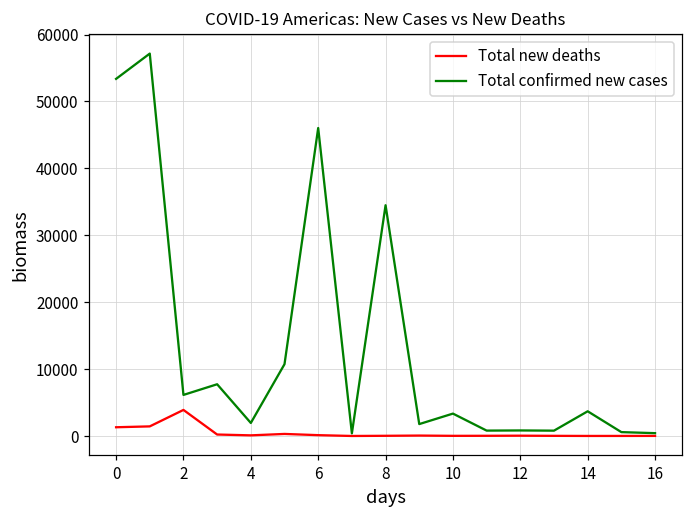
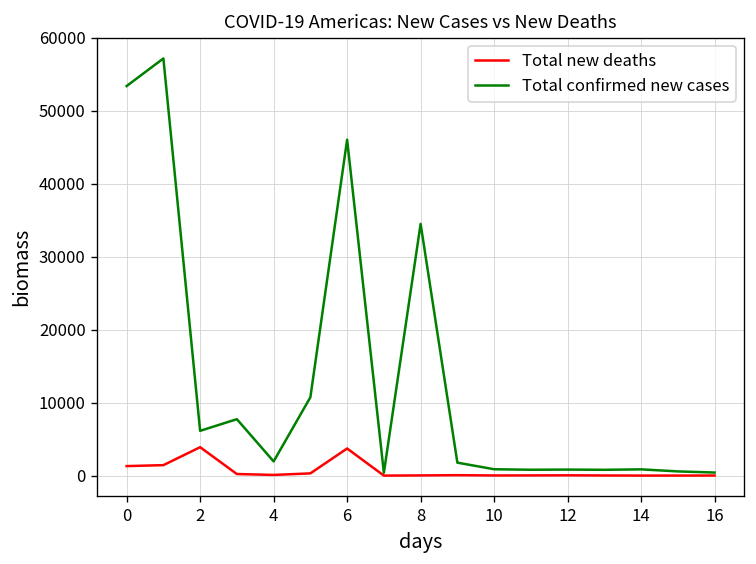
  {
    "Total new deaths": {
      "0": 1000,
      "2": 4000,
      "4": 0,
-     "6": 0,
+     "6": 4000,
      "8": 0,
      "10": 0,
      "12": 0,
      "14": 0
    },
    "Total confirmed new cases": {
      "0": 53000,
      "2": 6000,
      "4": 2000,
      "6": 46000,
      "8": 34000,
-     "10": 3000,
+     "10": 1000,
      "12": 1000,
-     "14": 4000
+     "14": 1000
    }
  }
